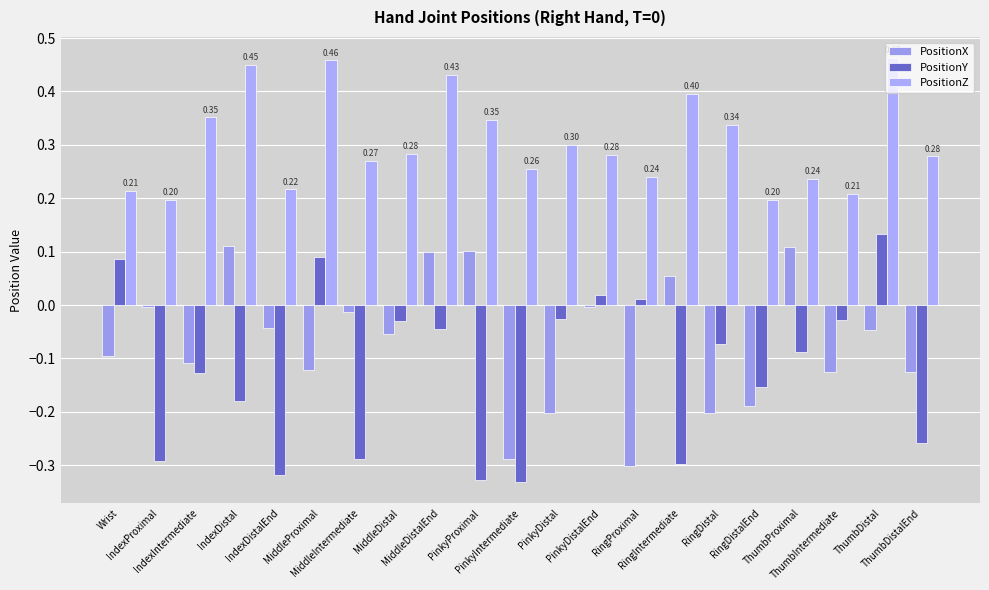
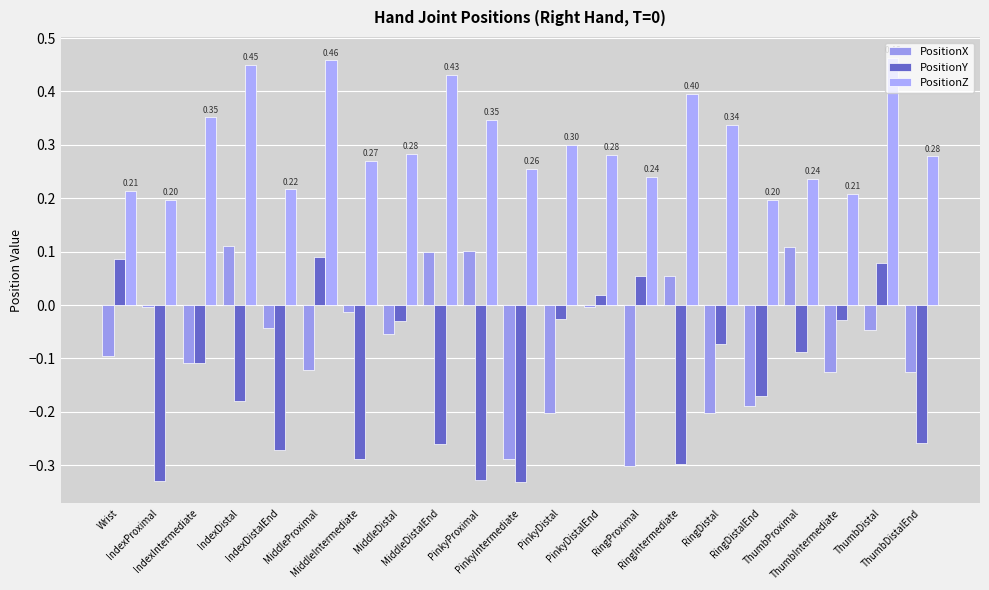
  {
    "PositionY": {
      "Wrist": 0.09,
-     "IndexProximal": -0.29,
-     "IndexIntermediate": -0.13,
+     "IndexProximal": -0.33,
+     "IndexIntermediate": -0.11,
      "IndexDistal": -0.18,
-     "IndexDistalEnd": -0.32,
+     "IndexDistalEnd": -0.27,
      "MiddleProximal": 0.09,
      "MiddleIntermediate": -0.29,
      "MiddleDistal": -0.03,
-     "MiddleDistalEnd": -0.05,
+     "MiddleDistalEnd": -0.26,
      "PinkyProximal": -0.33,
      "PinkyIntermediate": -0.33,
      "PinkyDistal": -0.03,
      "PinkyDistalEnd": 0.02,
-     "RingProximal": 0.01,
+     "RingProximal": 0.05,
      "RingIntermediate": -0.30,
      "RingDistal": -0.07,
-     "RingDistalEnd": -0.15,
+     "RingDistalEnd": -0.17,
      "ThumbProximal": -0.09,
      "ThumbIntermediate": -0.03,
-     "ThumbDistal": 0.13,
+     "ThumbDistal": 0.08,
      "ThumbDistalEnd": -0.26
    }
  }
